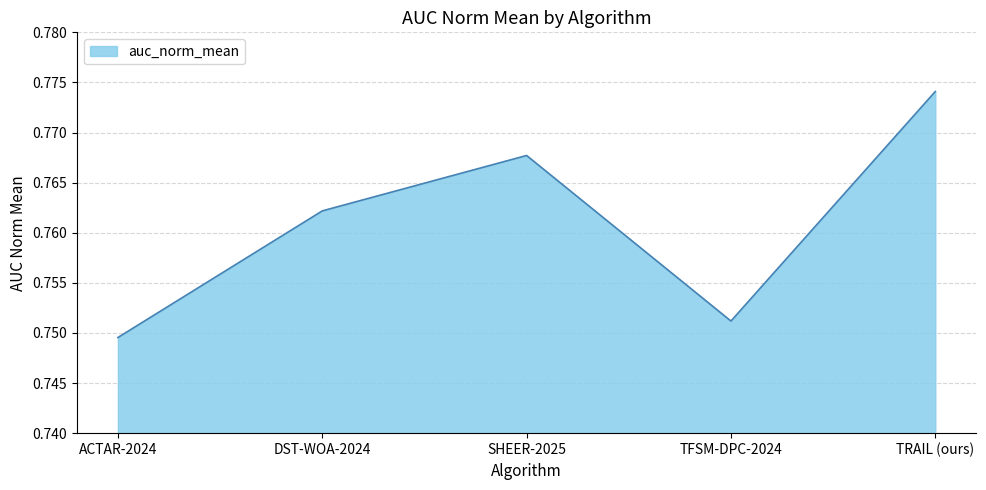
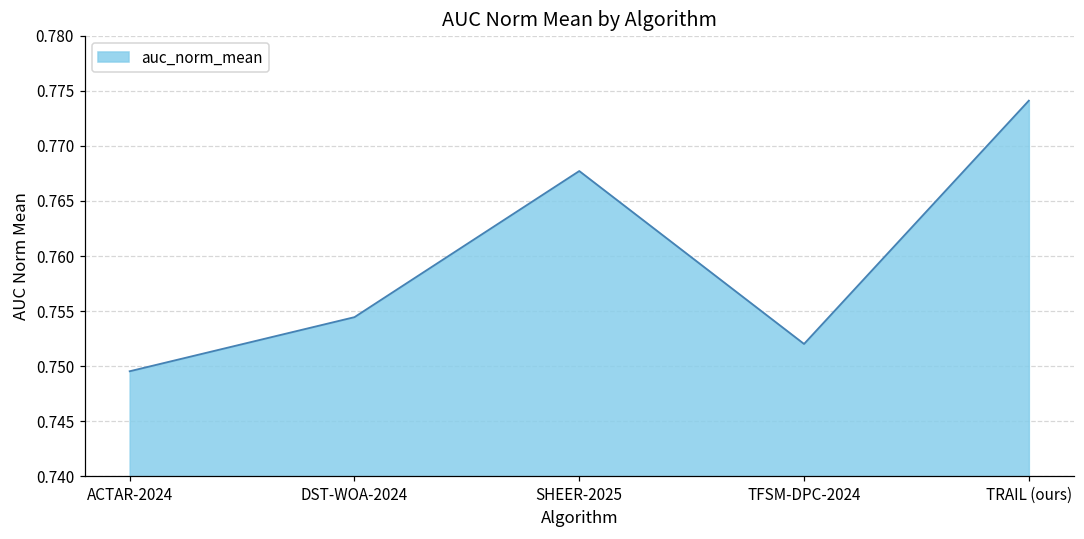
  {
    "ACTAR-2024": 0.7495,
-   "DST-WOA-2024": 0.7622,
+   "DST-WOA-2024": 0.7545,
    "SHEER-2025": 0.7677,
-   "TFSM-DPC-2024": 0.7512,
+   "TFSM-DPC-2024": 0.7520,
    "TRAIL (ours)": 0.7741
  }
